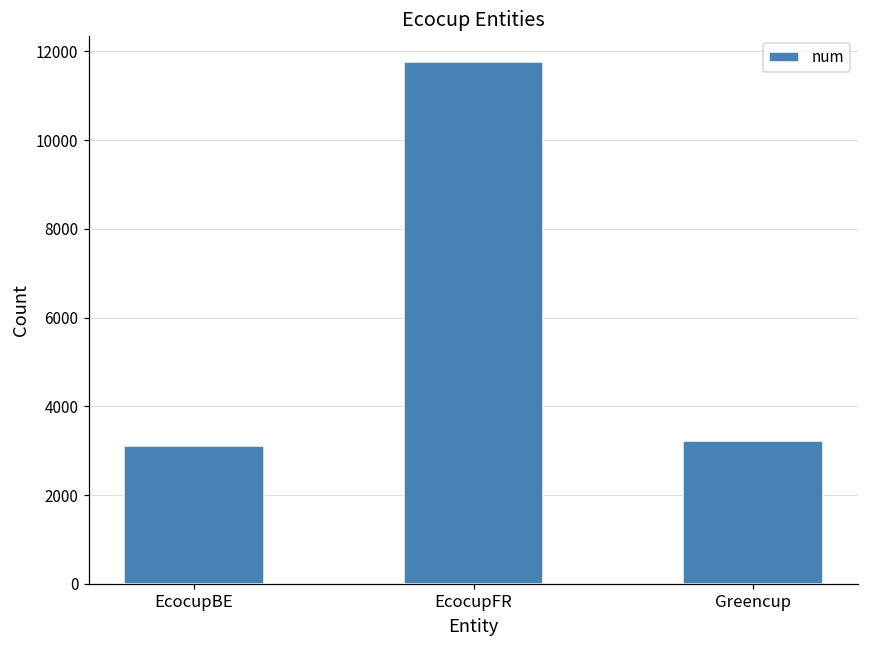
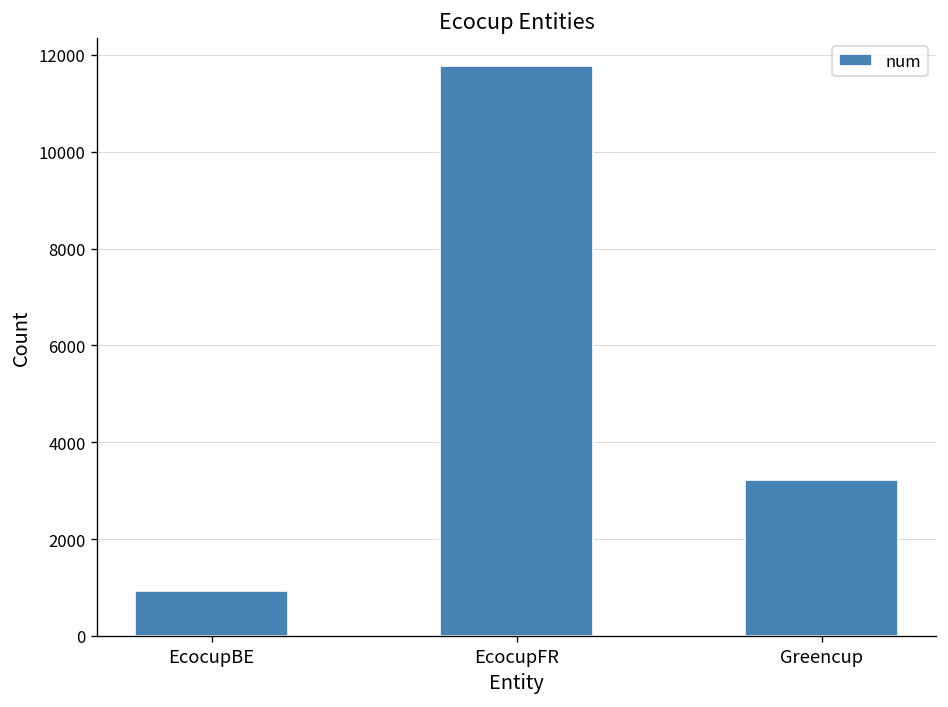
  {
-   "EcocupBE": 3100,
+   "EcocupBE": 900,
    "EcocupFR": 11800,
    "Greencup": 3200
  }
